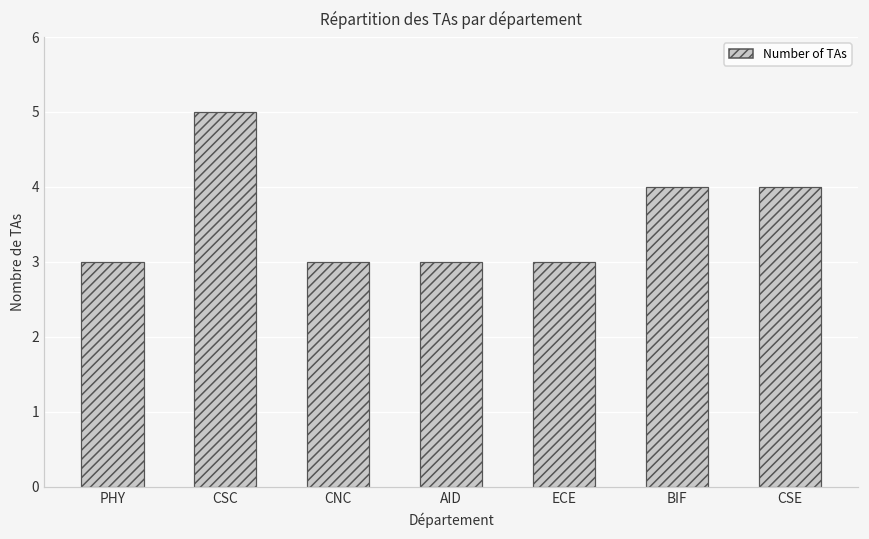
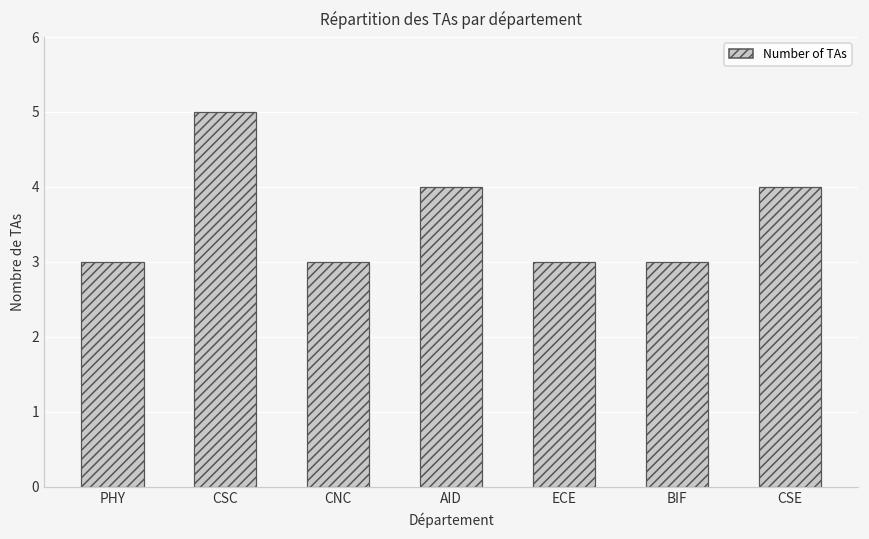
  {
    "PHY": 3,
    "CSC": 5,
    "CNC": 3,
-   "AID": 3,
+   "AID": 4,
    "ECE": 3,
-   "BIF": 4,
+   "BIF": 3,
    "CSE": 4
  }
